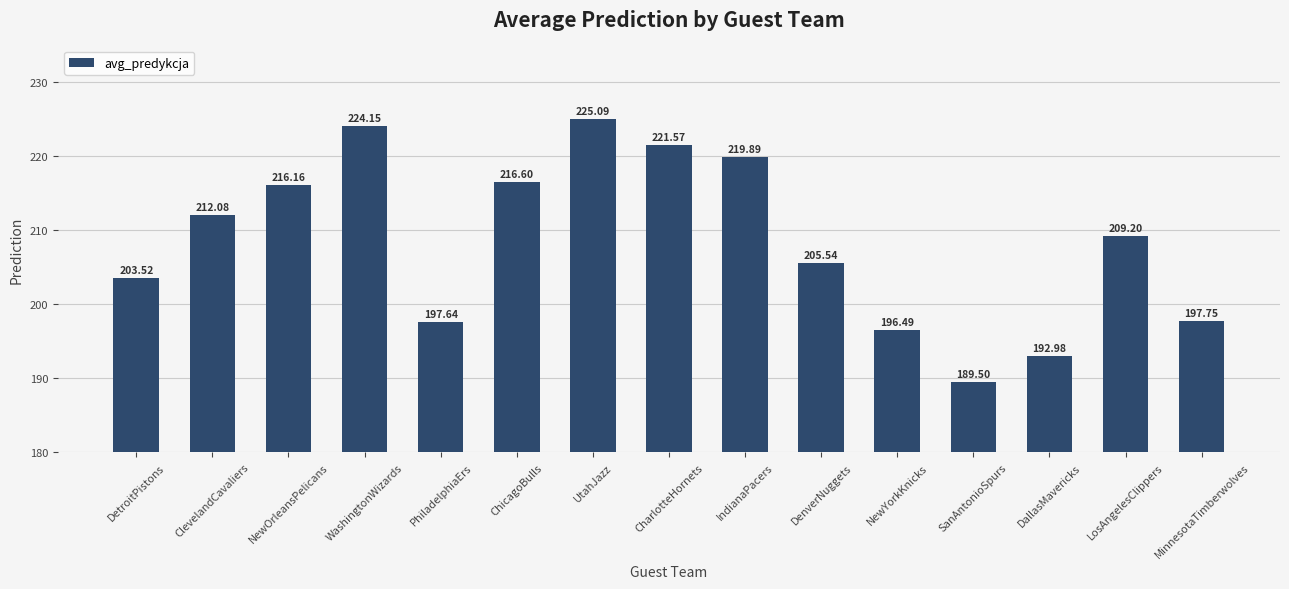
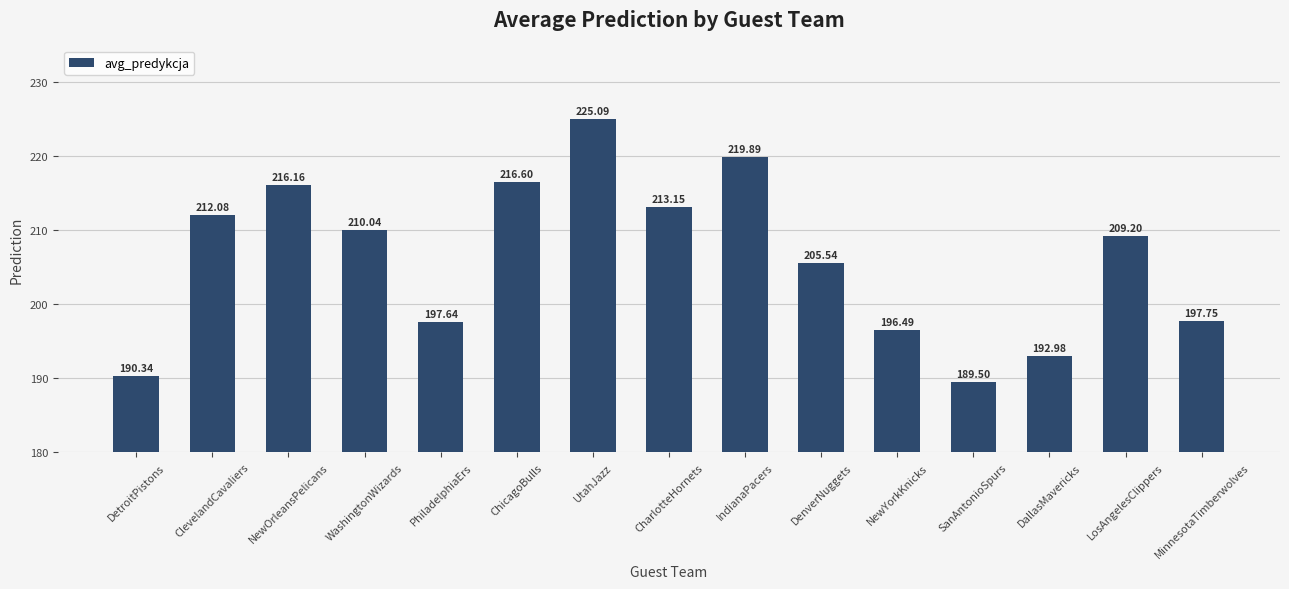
  {
-   "DetroitPistons": 203.52,
+   "DetroitPistons": 190.34,
    "ClevelandCavaliers": 212.08,
    "NewOrleansPelicans": 216.16,
-   "WashingtonWizards": 224.15,
+   "WashingtonWizards": 210.04,
    "PhiladelphiaErs": 197.64,
    "ChicagoBulls": 216.60,
    "UtahJazz": 225.09,
-   "CharlotteHornets": 221.57,
+   "CharlotteHornets": 213.15,
    "IndianaPacers": 219.89,
    "DenverNuggets": 205.54,
    "NewYorkKnicks": 196.49,
    "SanAntonioSpurs": 189.50,
    "DallasMavericks": 192.98,
    "LosAngelesClippers": 209.20,
    "MinnesotaTimberwolves": 197.75
  }
